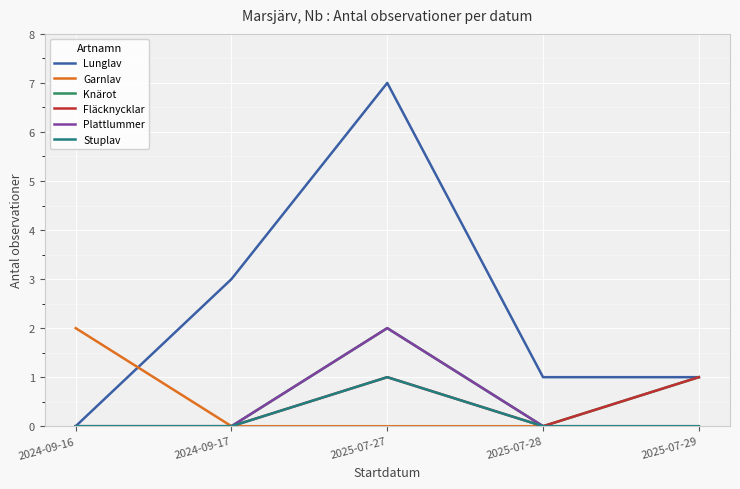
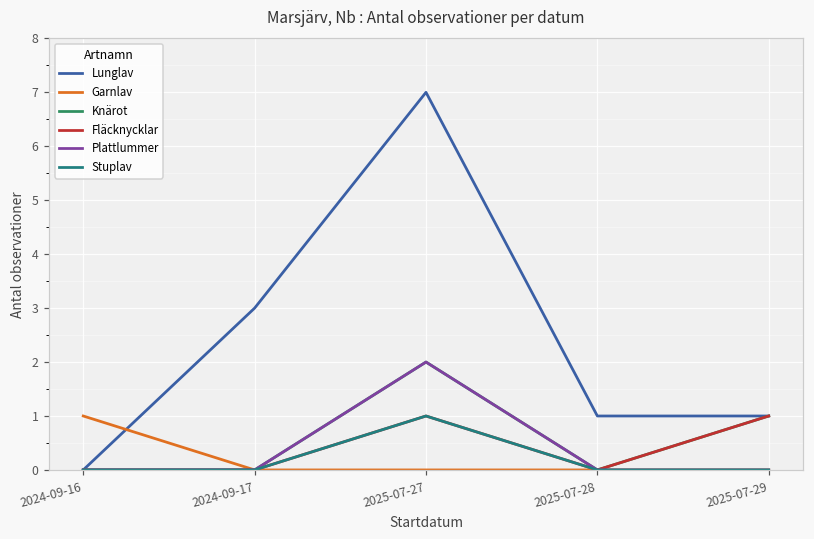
  {
    "Garnlav": {
-     "2024-09-16": 2,
+     "2024-09-16": 1,
      "2025-07-27": 0
    }
  }
